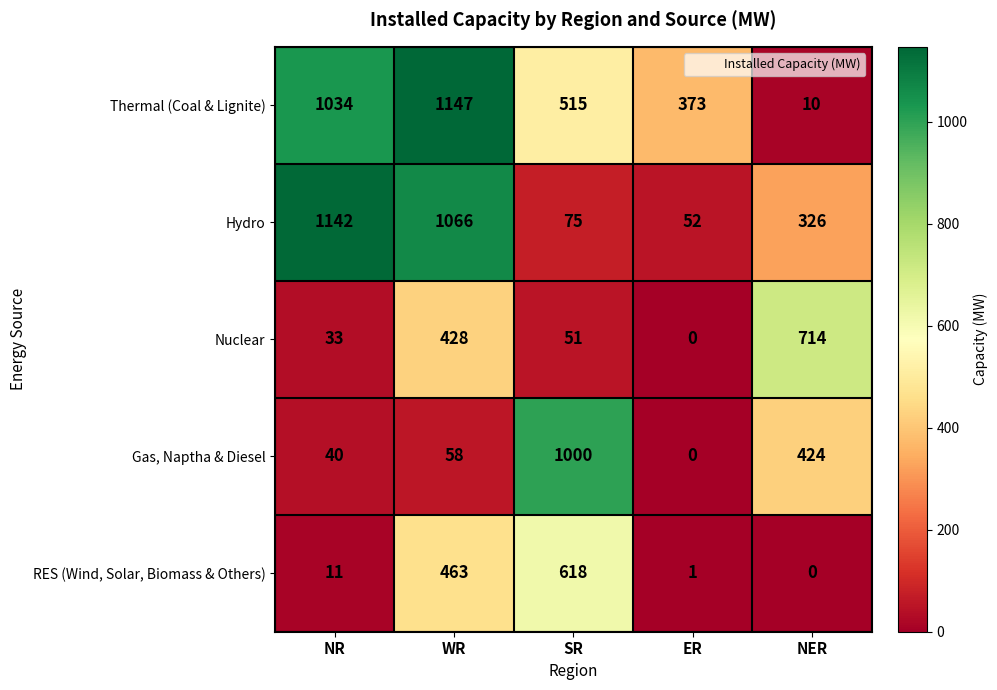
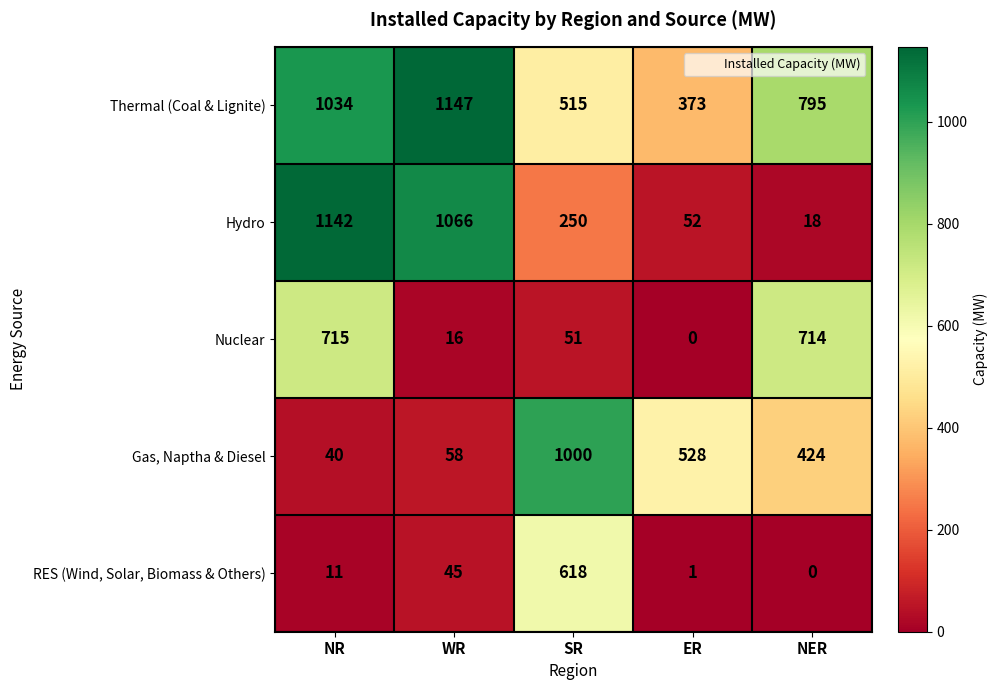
  {
    "Thermal (Coal & Lignite)": {
      "NR": 1034,
      "WR": 1147,
      "SR": 515,
      "ER": 373,
-     "NER": 10
+     "NER": 795
    },
    "Hydro": {
      "NR": 1142,
      "WR": 1066,
-     "SR": 75,
+     "SR": 250,
      "ER": 52,
-     "NER": 326
+     "NER": 18
    },
    "Nuclear": {
-     "NR": 33,
-     "WR": 428,
+     "NR": 715,
+     "WR": 16,
      "SR": 51,
      "ER": 0,
      "NER": 714
    },
    "Gas, Naptha & Diesel": {
      "NR": 40,
      "WR": 58,
      "SR": 1000,
-     "ER": 0,
+     "ER": 528,
      "NER": 424
    },
    "RES (Wind, Solar, Biomass & Others)": {
      "NR": 11,
-     "WR": 463,
+     "WR": 45,
      "SR": 618,
      "ER": 1,
      "NER": 0
    }
  }
